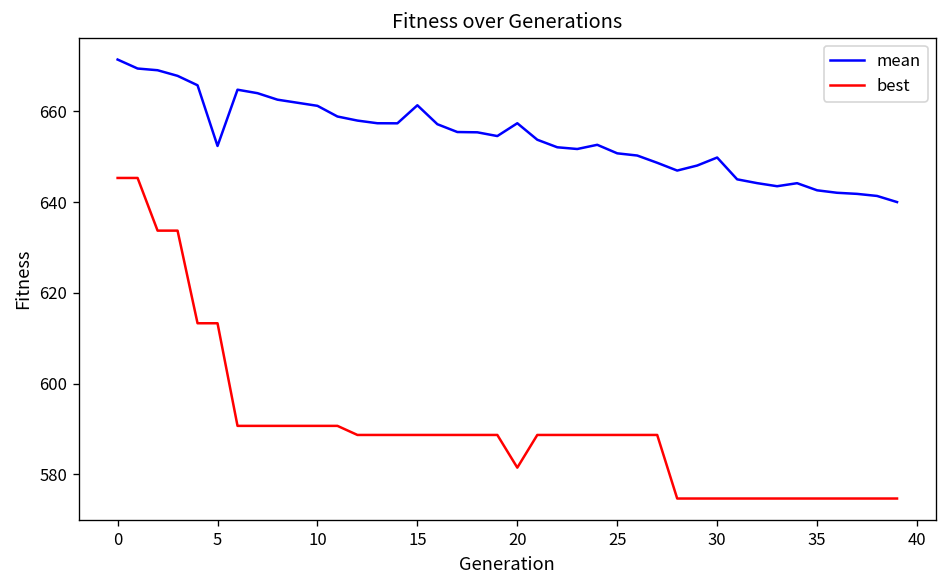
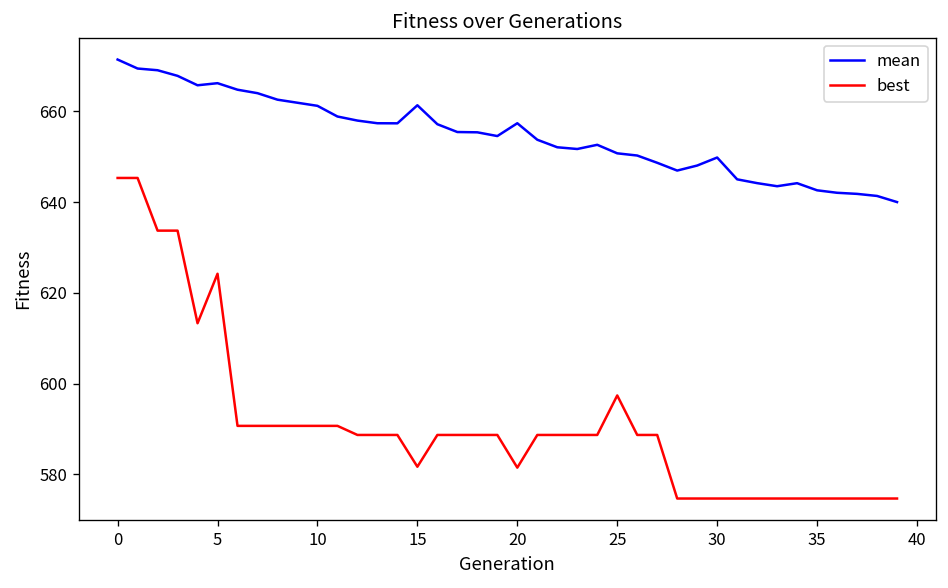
  {
    "mean": {
      "0": 671,
-     "5": 652,
+     "5": 666,
      "10": 661,
      "15": 661,
      "20": 657,
      "25": 651,
      "30": 650,
      "35": 643
    },
    "best": {
      "0": 645,
-     "5": 613,
+     "5": 624,
      "10": 591,
-     "15": 589,
+     "15": 582,
      "20": 582,
-     "25": 589,
+     "25": 597,
      "30": 575,
      "35": 575
    }
  }
